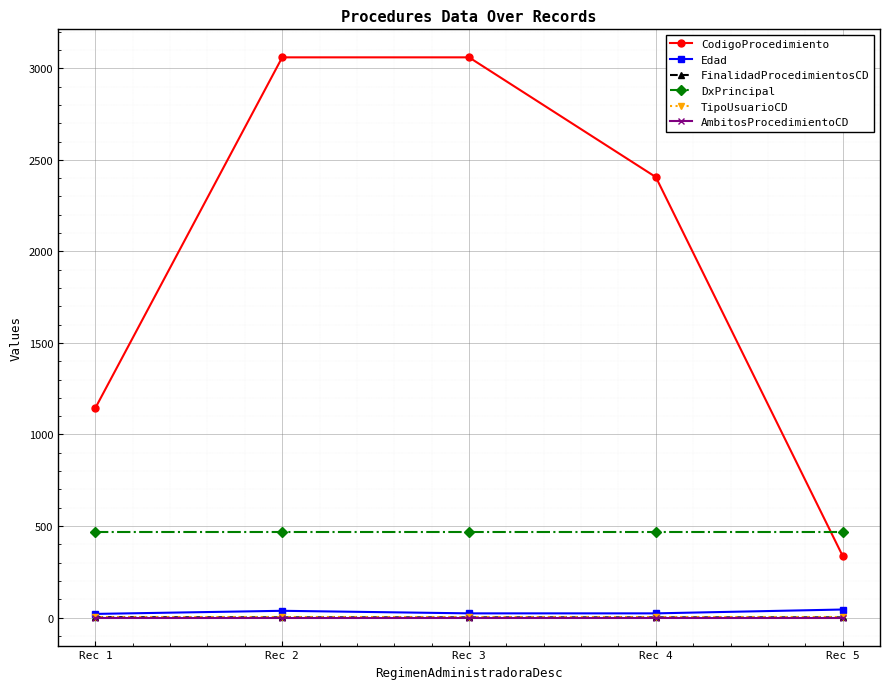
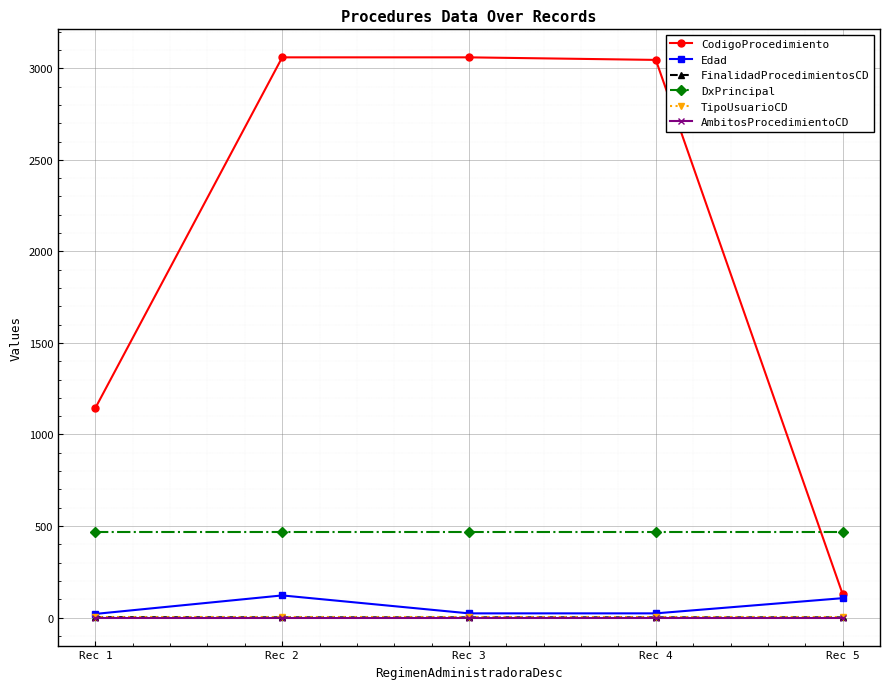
  {
    "CodigoProcedimiento": {
      "Rec 1": 1150,
      "Rec 2": 3060,
      "Rec 3": 3060,
-     "Rec 4": 2410,
-     "Rec 5": 340
+     "Rec 4": 3050,
+     "Rec 5": 130
    },
    "Edad": {
      "Rec 1": 20,
-     "Rec 2": 40,
+     "Rec 2": 120,
      "Rec 3": 20,
      "Rec 4": 20,
-     "Rec 5": 40
+     "Rec 5": 110
    },
    "DxPrincipal": {
      "Rec 1": 470,
      "Rec 2": 470,
      "Rec 3": 470,
      "Rec 4": 470,
      "Rec 5": 470
    }
  }
